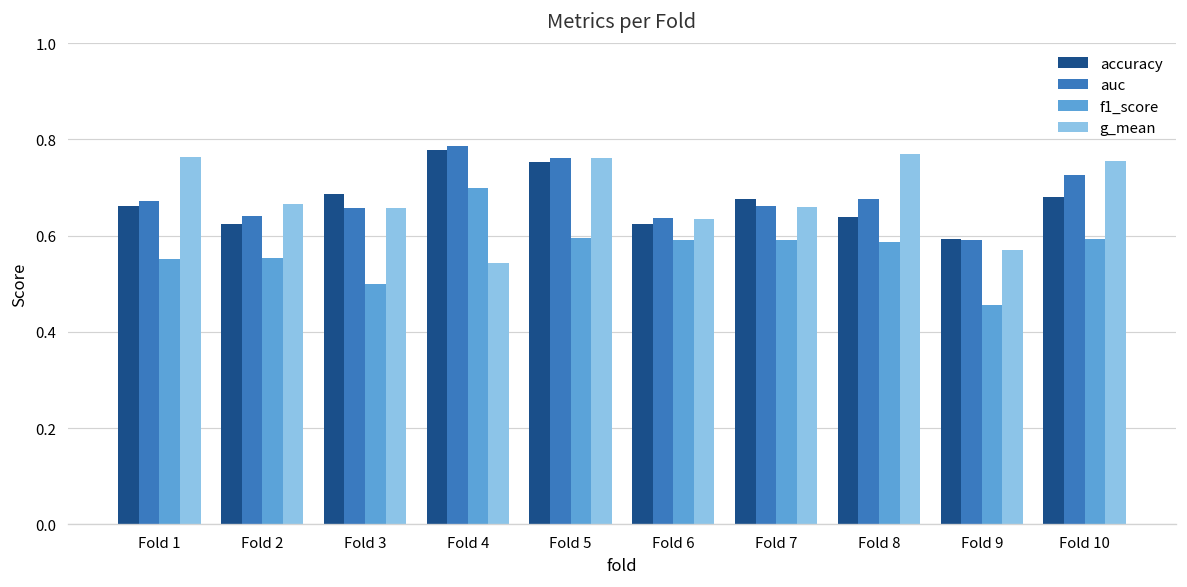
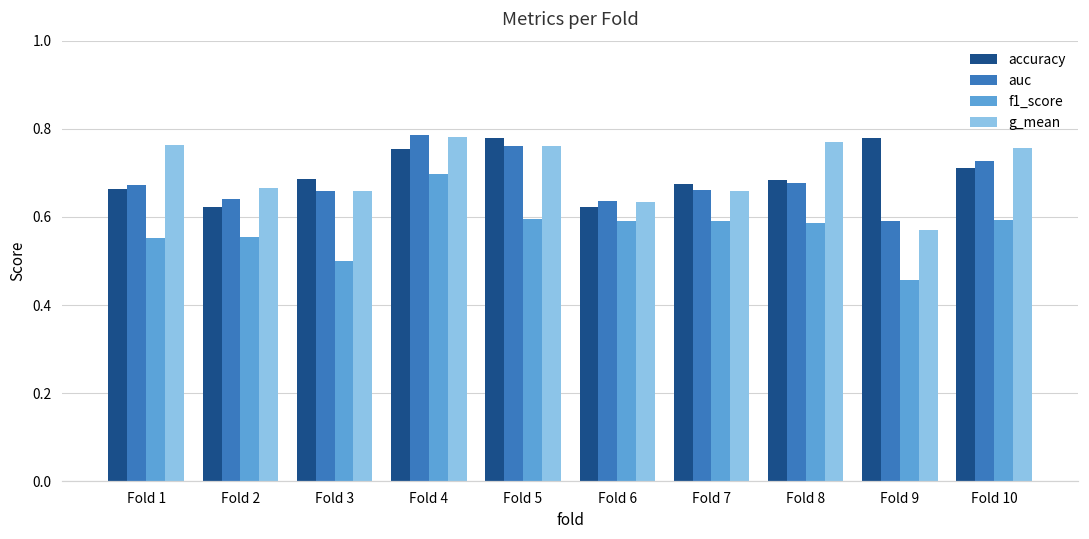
  {
    "accuracy": {
      "Fold 1": 0.66,
      "Fold 2": 0.62,
      "Fold 3": 0.69,
-     "Fold 4": 0.78,
-     "Fold 5": 0.75,
+     "Fold 4": 0.75,
+     "Fold 5": 0.78,
      "Fold 6": 0.62,
      "Fold 7": 0.68,
-     "Fold 8": 0.64,
-     "Fold 9": 0.59,
-     "Fold 10": 0.68
+     "Fold 8": 0.68,
+     "Fold 9": 0.78,
+     "Fold 10": 0.71
    },
    "g_mean": {
      "Fold 1": 0.76,
      "Fold 2": 0.67,
      "Fold 3": 0.66,
-     "Fold 4": 0.54,
+     "Fold 4": 0.78,
      "Fold 5": 0.76,
      "Fold 6": 0.63,
      "Fold 7": 0.66,
      "Fold 8": 0.77,
      "Fold 9": 0.57,
      "Fold 10": 0.76
    }
  }
